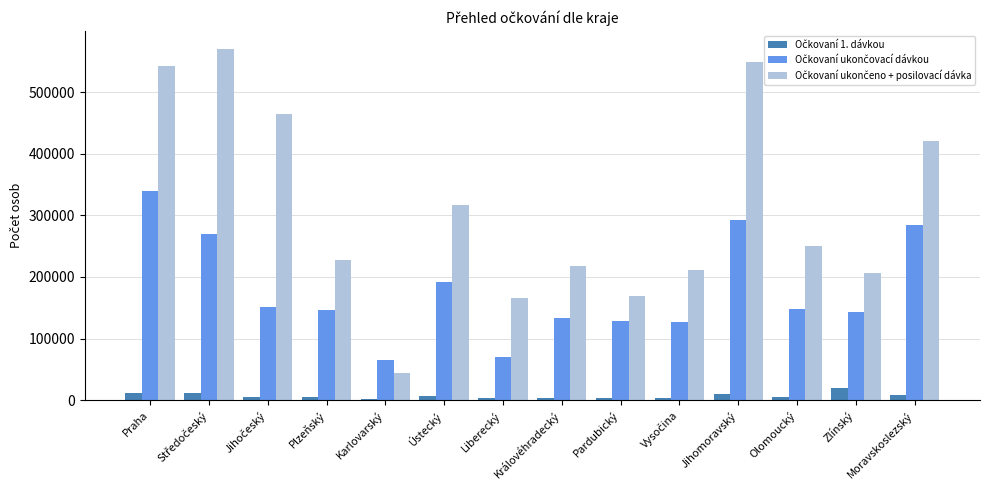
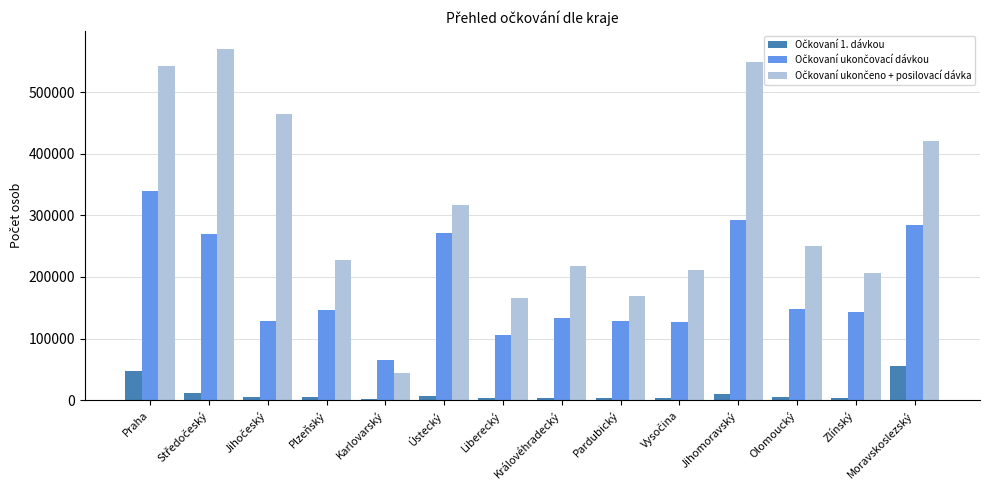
  {
    "Očkovaní 1. dávkou": {
-     "Praha": 10000,
+     "Praha": 50000,
      "Středočeský": 10000,
      "Jihočeský": 0,
      "Plzeňský": 0,
      "Ústecký": 10000,
      "Jihomoravský": 10000,
      "Olomoucký": 0,
-     "Zlínský": 20000,
-     "Moravskoslezský": 10000
+     "Zlínský": 0,
+     "Moravskoslezský": 50000
    },
    "Očkovaní ukončovací dávkou": {
      "Praha": 340000,
      "Středočeský": 270000,
-     "Jihočeský": 150000,
+     "Jihočeský": 130000,
      "Plzeňský": 150000,
      "Karlovarský": 70000,
-     "Ústecký": 190000,
-     "Liberecký": 70000,
+     "Ústecký": 270000,
+     "Liberecký": 110000,
      "Královéhradecký": 130000,
      "Pardubický": 130000,
      "Vysočina": 130000,
      "Jihomoravský": 290000,
      "Olomoucký": 150000,
      "Zlínský": 140000,
      "Moravskoslezský": 280000
    },
    "Očkovaní ukončeno + posilovací dávka": {
      "Praha": 540000,
      "Středočeský": 570000,
      "Jihočeský": 460000,
      "Plzeňský": 230000,
      "Karlovarský": 40000,
      "Ústecký": 320000,
      "Liberecký": 170000,
      "Královéhradecký": 220000,
      "Pardubický": 170000,
      "Vysočina": 210000,
      "Jihomoravský": 550000,
      "Olomoucký": 250000,
      "Zlínský": 210000,
      "Moravskoslezský": 420000
    }
  }
